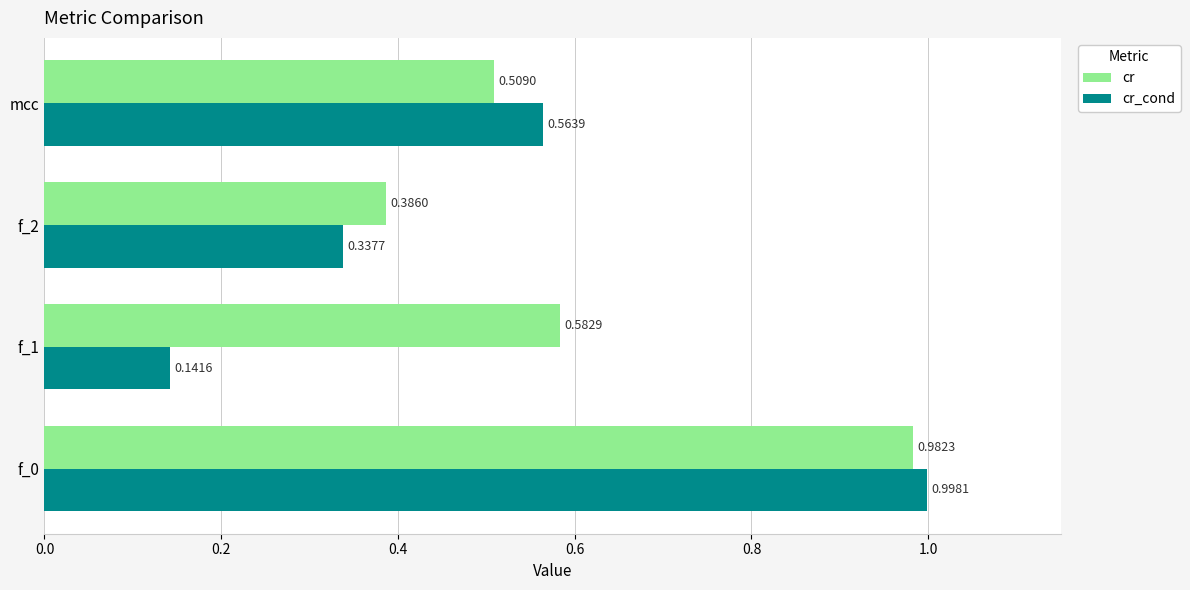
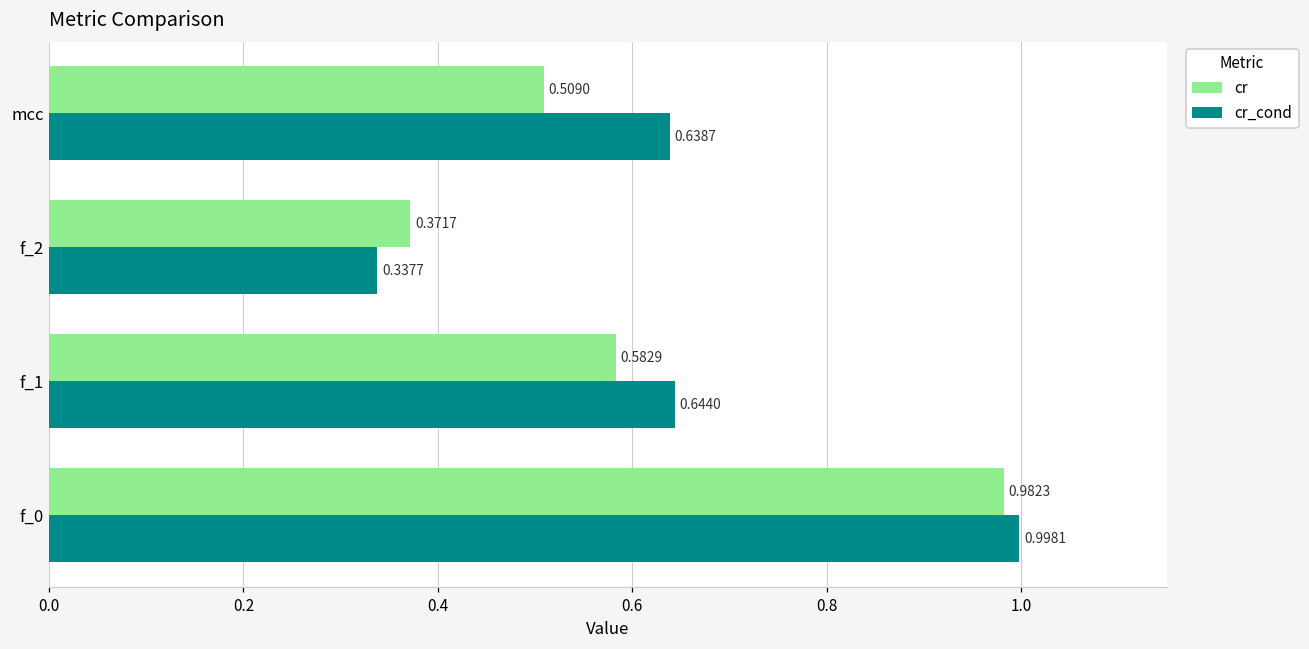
  {
    "cr": {
      "mcc": 0.5090,
-     "f_2": 0.3860,
+     "f_2": 0.3717,
      "f_1": 0.5829,
      "f_0": 0.9823
    },
    "cr_cond": {
-     "mcc": 0.5639,
+     "mcc": 0.6387,
      "f_2": 0.3377,
-     "f_1": 0.1416,
+     "f_1": 0.6440,
      "f_0": 0.9981
    }
  }
